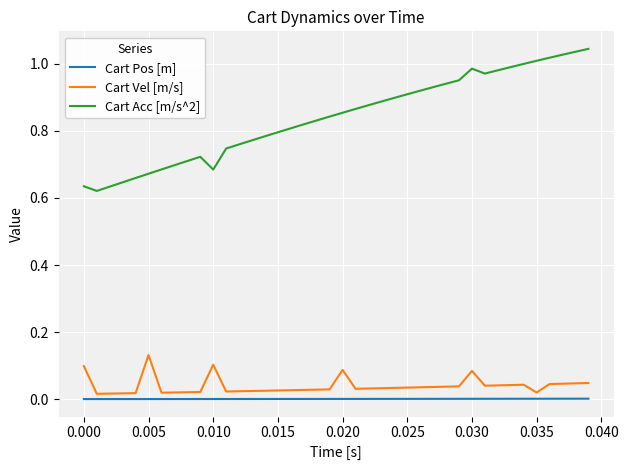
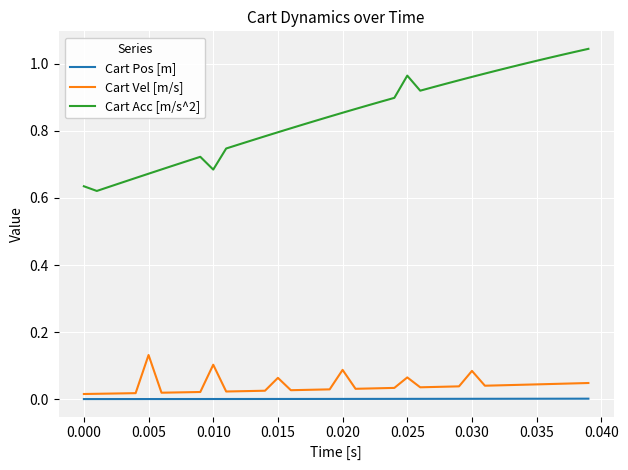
  {
    "Cart Pos [m]": {
      "0.000": 0.00,
      "0.005": 0.00,
      "0.010": 0.00,
      "0.015": 0.00,
      "0.020": 0.00,
      "0.025": 0.00,
      "0.030": 0.00,
      "0.035": 0.00
    },
    "Cart Vel [m/s]": {
-     "0.000": 0.10,
+     "0.000": 0.02,
      "0.005": 0.13,
      "0.010": 0.10,
-     "0.015": 0.03,
+     "0.015": 0.06,
      "0.020": 0.09,
-     "0.025": 0.03,
+     "0.025": 0.06,
      "0.030": 0.08,
-     "0.035": 0.02
+     "0.035": 0.04
    },
    "Cart Acc [m/s^2]": {
      "0.000": 0.63,
      "0.005": 0.67,
      "0.010": 0.68,
      "0.015": 0.80,
      "0.020": 0.85,
-     "0.025": 0.91,
-     "0.030": 0.99,
+     "0.025": 0.96,
+     "0.030": 0.96,
      "0.035": 1.01
    }
  }
